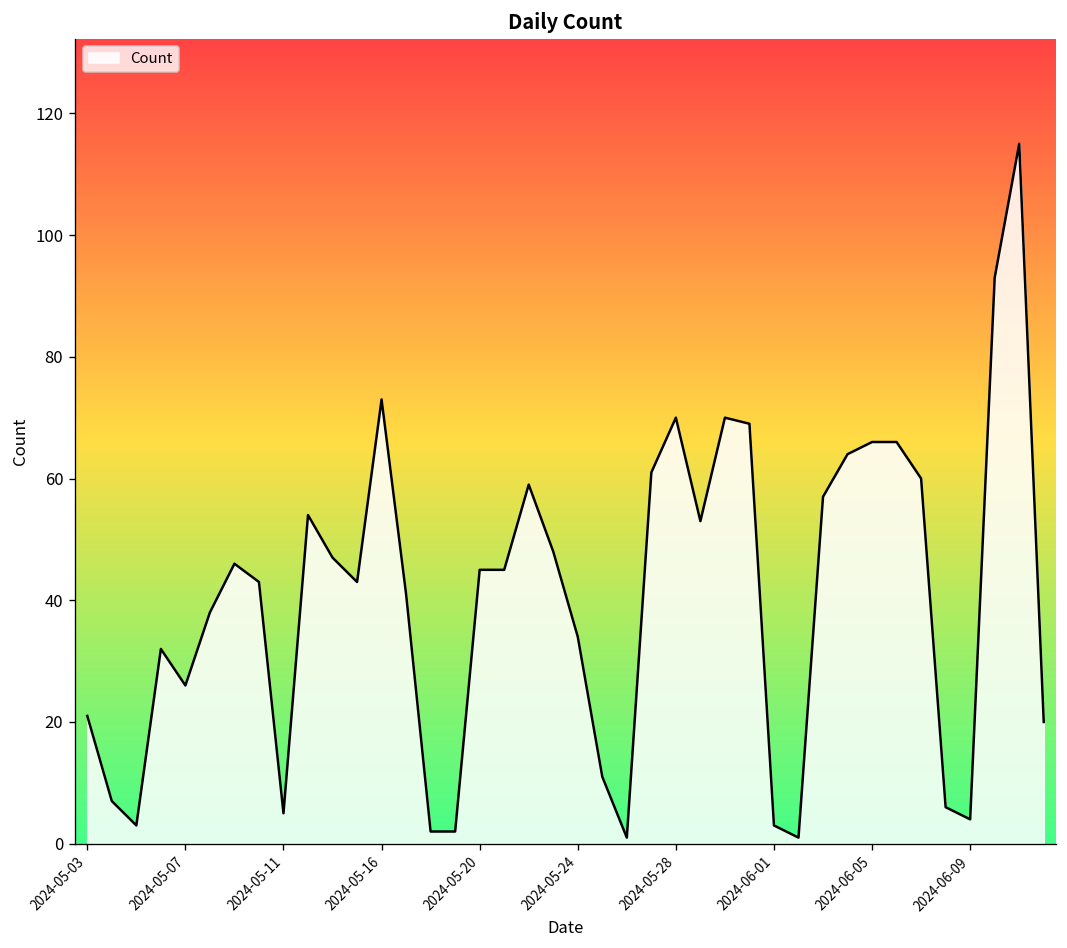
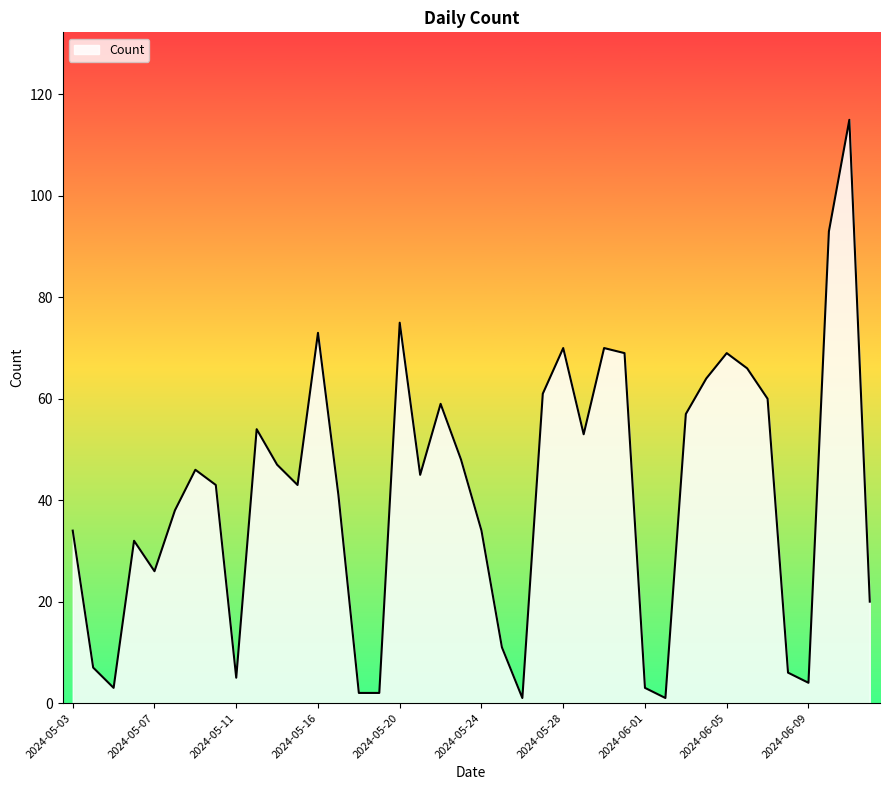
  {
-   "2024-05-03": 21,
+   "2024-05-03": 34,
    "2024-05-07": 26,
    "2024-05-11": 5,
    "2024-05-16": 73,
-   "2024-05-20": 45,
+   "2024-05-20": 75,
    "2024-05-24": 34,
    "2024-05-28": 70,
    "2024-06-01": 3,
-   "2024-06-05": 66,
+   "2024-06-05": 69,
    "2024-06-09": 4
  }
